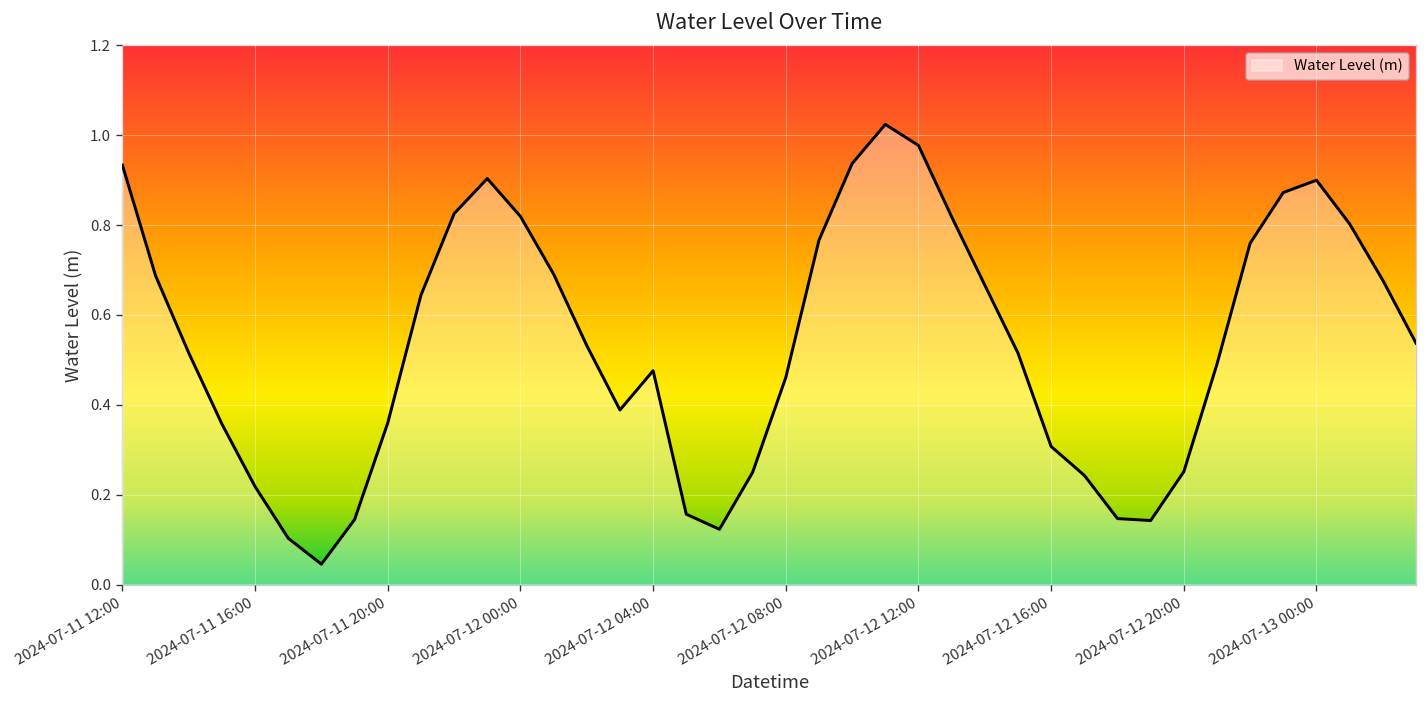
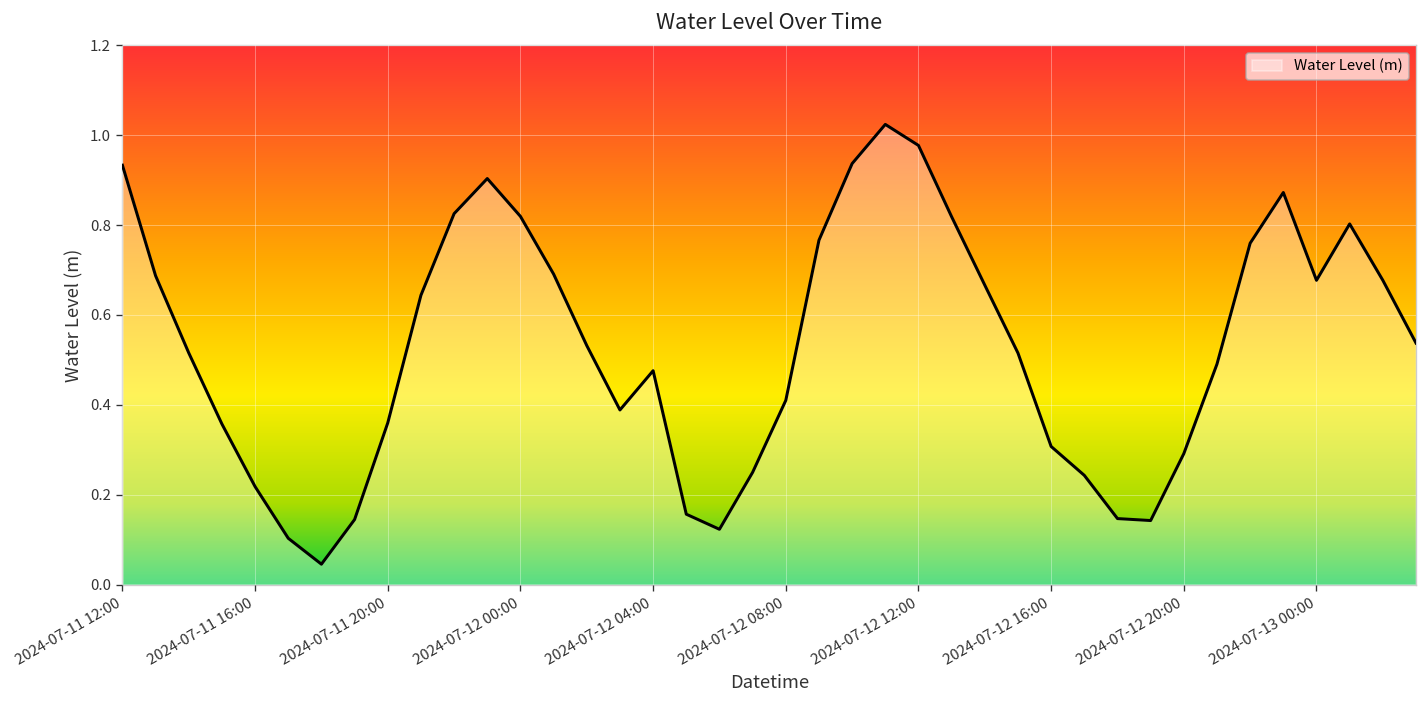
  {
    "2024-07-11 12:00": 0.93,
    "2024-07-11 16:00": 0.22,
    "2024-07-11 20:00": 0.36,
    "2024-07-12 00:00": 0.82,
    "2024-07-12 04:00": 0.48,
-   "2024-07-12 08:00": 0.46,
+   "2024-07-12 08:00": 0.41,
    "2024-07-12 12:00": 0.98,
    "2024-07-12 16:00": 0.31,
-   "2024-07-12 20:00": 0.25,
-   "2024-07-13 00:00": 0.90
+   "2024-07-12 20:00": 0.29,
+   "2024-07-13 00:00": 0.68
  }
